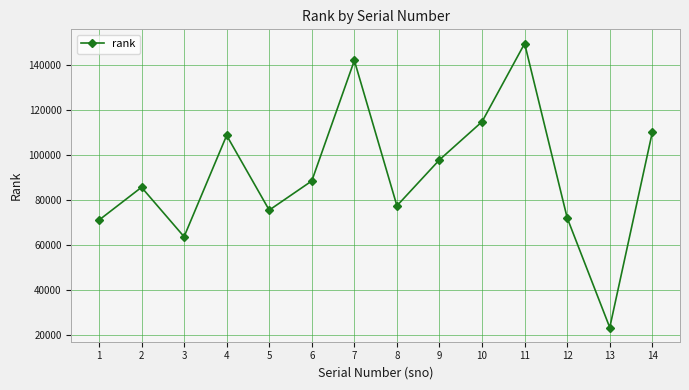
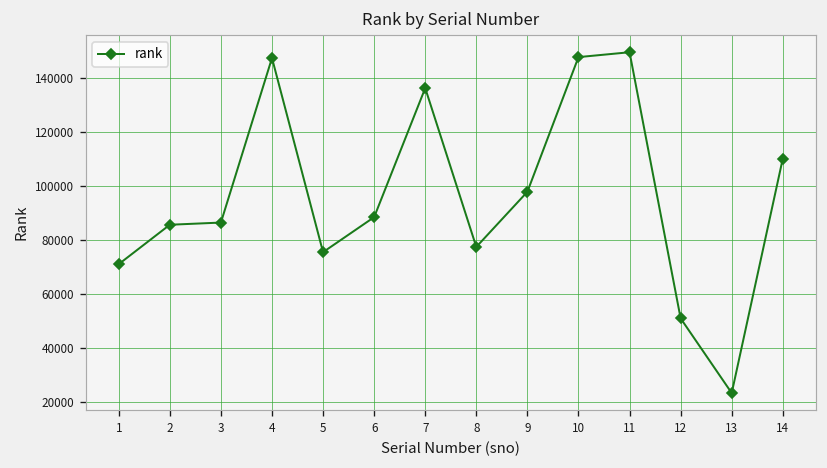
  {
    "1": 71000,
    "2": 86000,
-   "3": 64000,
-   "4": 109000,
+   "3": 86000,
+   "4": 147000,
    "5": 75000,
    "6": 88000,
-   "7": 142000,
+   "7": 136000,
    "8": 77000,
    "9": 98000,
-   "10": 115000,
+   "10": 148000,
    "11": 150000,
-   "12": 72000,
+   "12": 51000,
    "13": 23000,
    "14": 110000
  }
